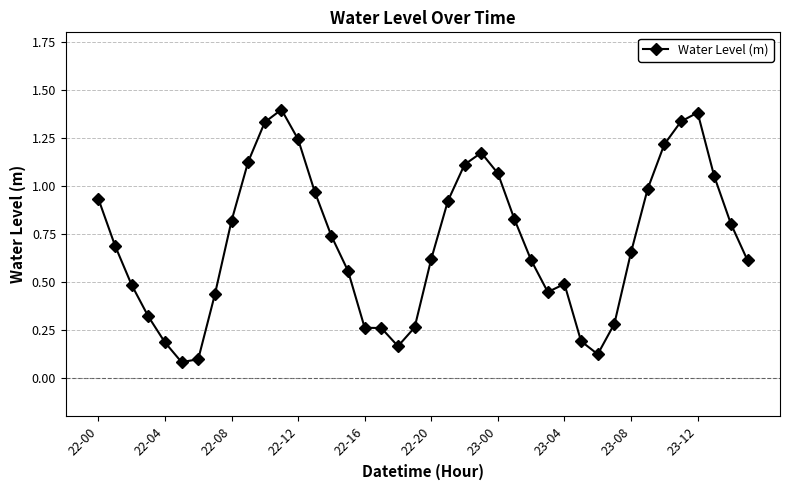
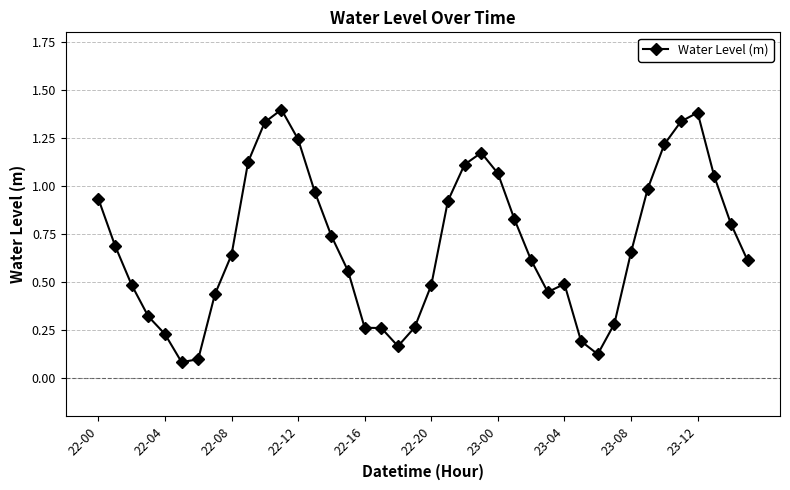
  {
    "22-00": 0.93,
-   "22-04": 0.19,
-   "22-08": 0.82,
+   "22-04": 0.23,
+   "22-08": 0.64,
    "22-12": 1.24,
    "22-16": 0.26,
-   "22-20": 0.62,
+   "22-20": 0.48,
    "23-00": 1.07,
    "23-04": 0.49,
    "23-08": 0.65,
    "23-12": 1.38
  }
